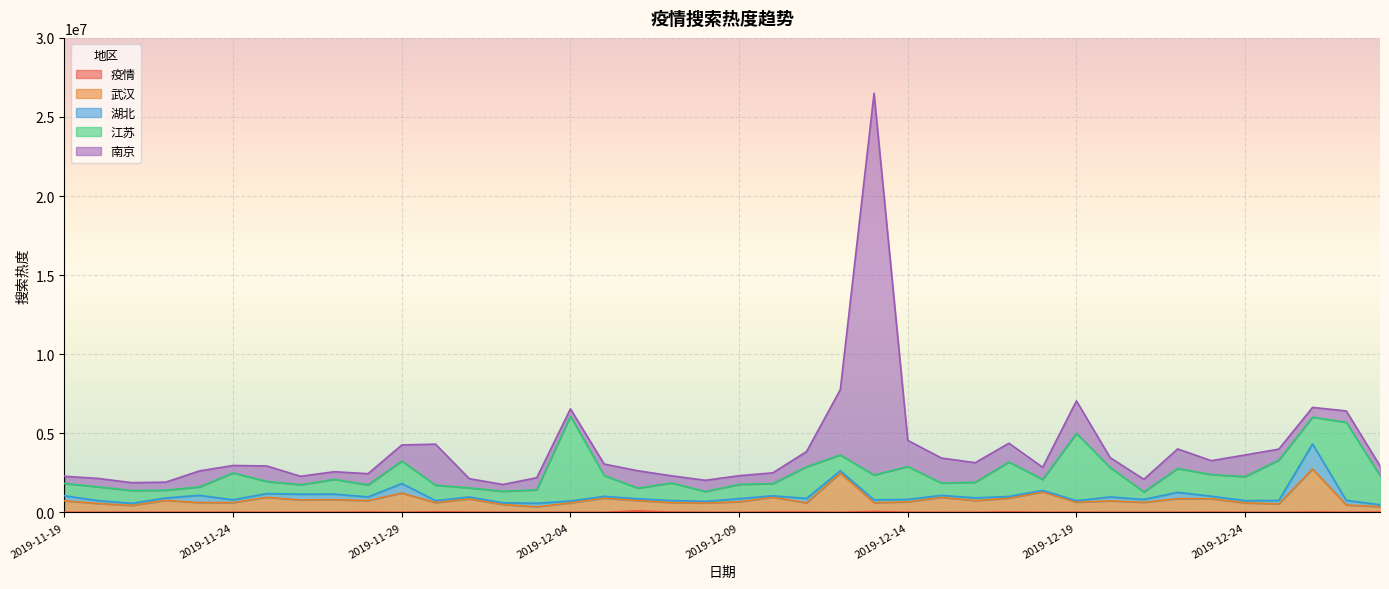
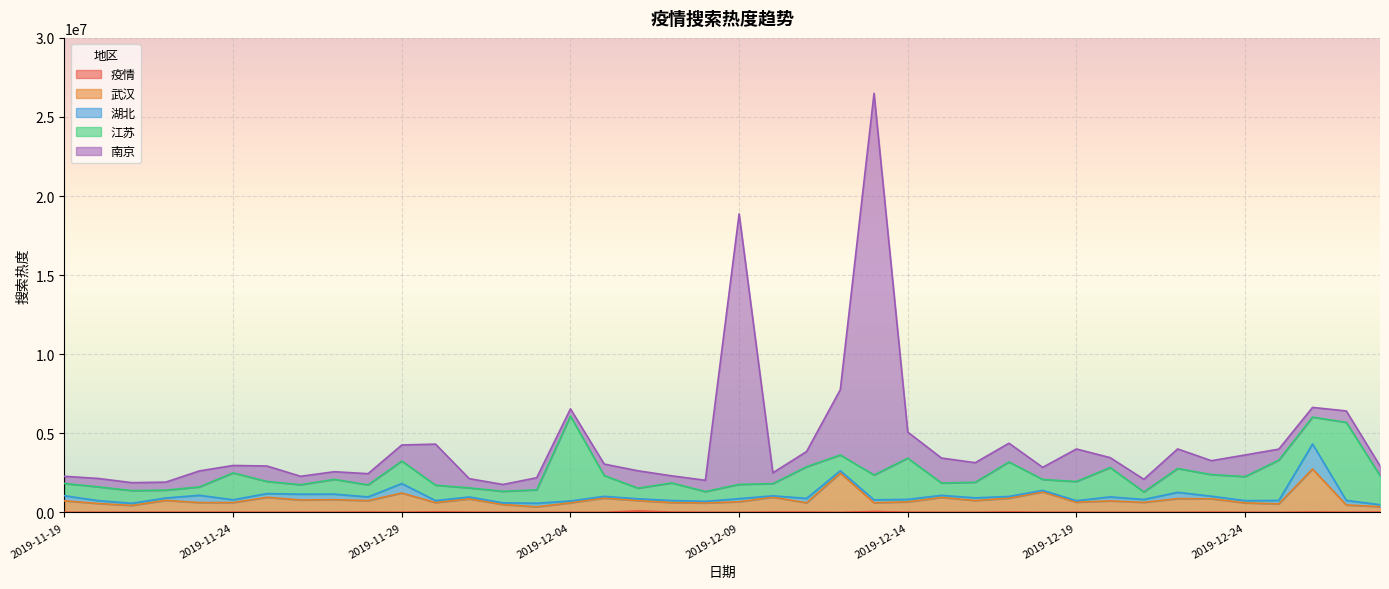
  {
    "湖北": {
      "2019-11-19": 300000,
      "2019-11-24": 200000,
      "2019-11-29": 600000,
      "2019-12-09": 200000
    },
    "江苏": {
      "2019-11-19": 800000,
      "2019-11-24": 1700000,
      "2019-11-29": 1400000,
      "2019-12-04": 5400000,
      "2019-12-09": 900000,
-     "2019-12-14": 2100000,
-     "2019-12-19": 4300000,
+     "2019-12-14": 2600000,
+     "2019-12-19": 1200000,
      "2019-12-24": 1500000
    },
    "南京": {
      "2019-11-19": 500000,
      "2019-11-24": 500000,
      "2019-11-29": 1000000,
      "2019-12-04": 500000,
-     "2019-12-09": 600000,
+     "2019-12-09": 17100000,
      "2019-12-14": 1700000,
      "2019-12-19": 2100000,
      "2019-12-24": 1400000
    }
  }
